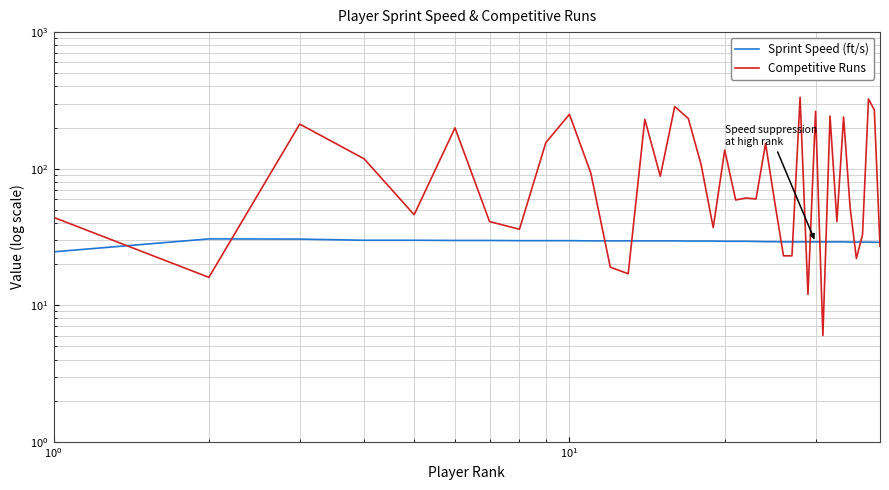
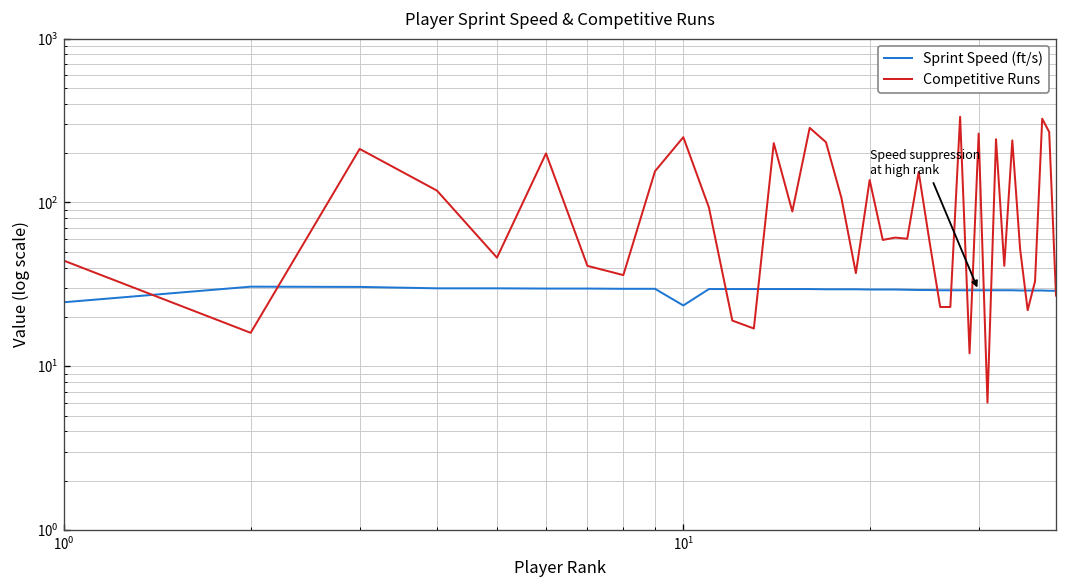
  {
    "Sprint Speed (ft/s)": {
      "10^0": 25,
-     "10^1": 30
+     "10^1": 24
    },
    "Competitive Runs": {
      "10^0": 44,
      "10^1": 250
    }
  }
